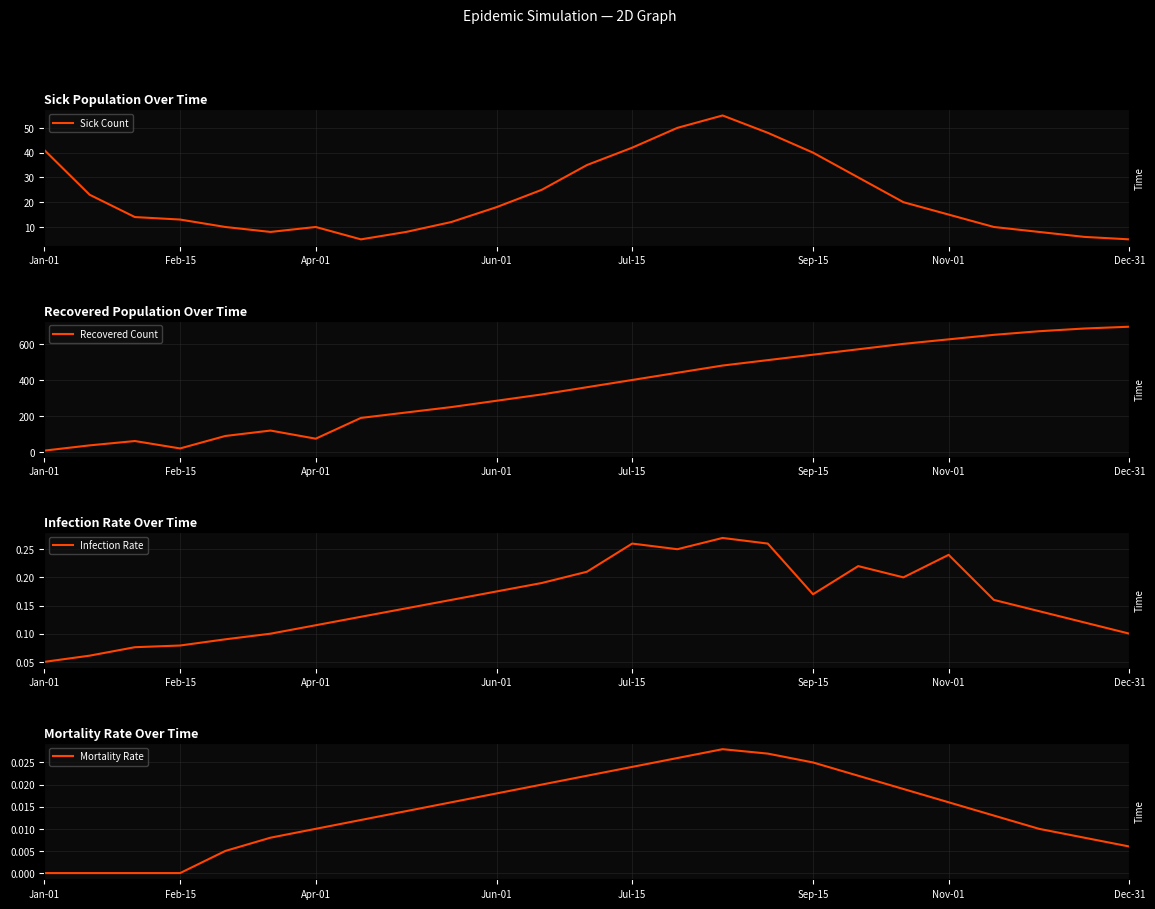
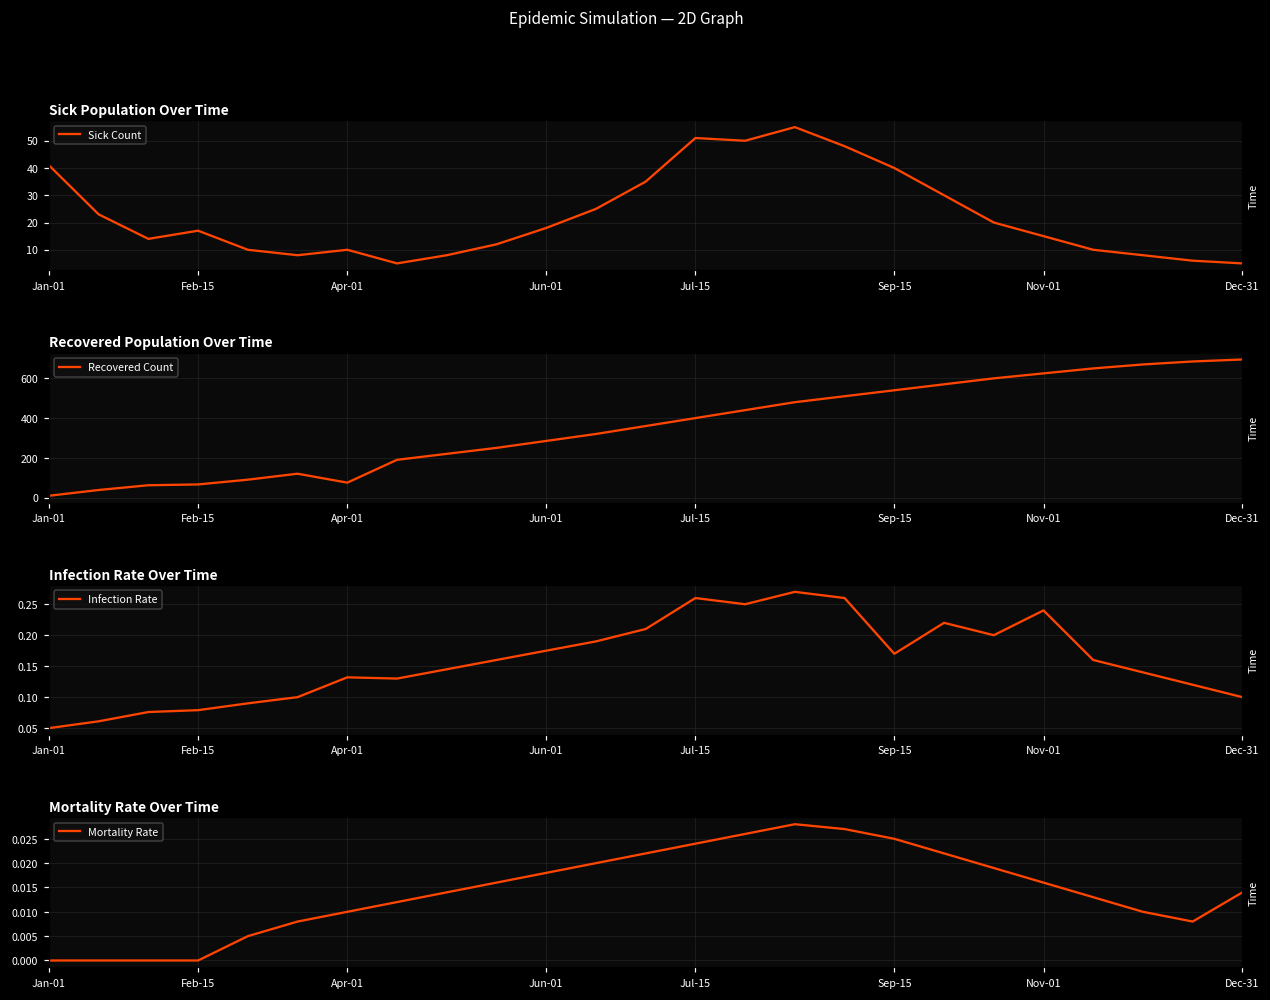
  {
    "Sick Population Over Time": {
      "Jan-01": 41,
-     "Feb-15": 13,
+     "Feb-15": 17,
      "Apr-01": 10,
      "Jun-01": 18,
-     "Jul-15": 42,
+     "Jul-15": 51,
      "Sep-15": 40,
      "Nov-01": 15,
      "Dec-31": 5
    },
    "Recovered Population Over Time": {
      "Jan-01": 10,
-     "Feb-15": 20,
+     "Feb-15": 70,
      "Apr-01": 80,
      "Jun-01": 290,
      "Jul-15": 400,
      "Sep-15": 540,
      "Nov-01": 630,
      "Dec-31": 700
    },
    "Infection Rate Over Time": {
      "Jan-01": 0.05,
      "Feb-15": 0.08,
-     "Apr-01": 0.12,
+     "Apr-01": 0.13,
      "Jun-01": 0.18,
      "Jul-15": 0.26,
      "Sep-15": 0.17,
      "Nov-01": 0.24,
      "Dec-31": 0.10
    },
    "Mortality Rate Over Time": {
      "Jan-01": 0.000,
      "Feb-15": 0.000,
      "Apr-01": 0.010,
      "Jun-01": 0.018,
      "Jul-15": 0.024,
      "Sep-15": 0.025,
      "Nov-01": 0.016,
-     "Dec-31": 0.006
+     "Dec-31": 0.014
    }
  }
